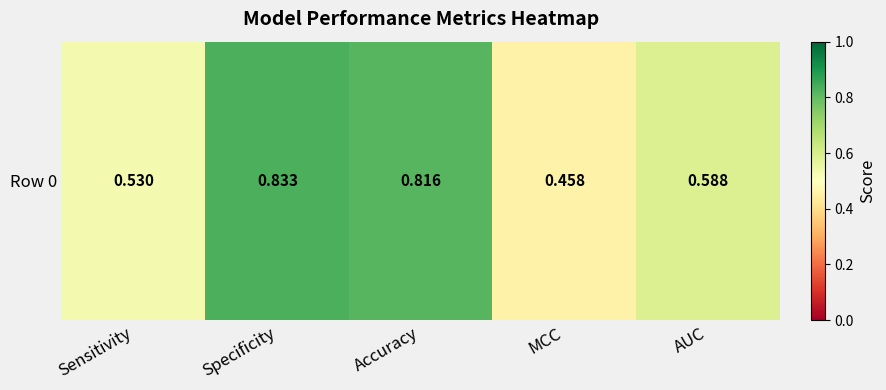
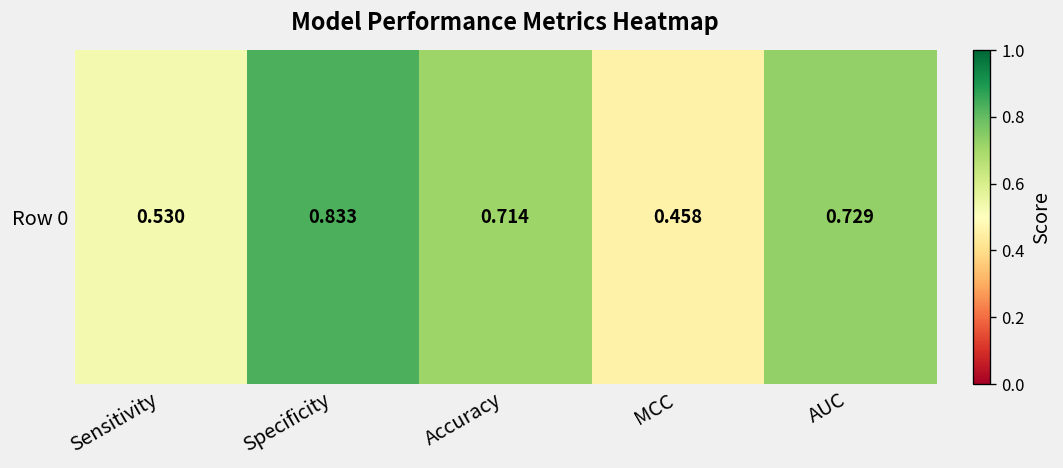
  {
    "Row 0": {
      "Sensitivity": 0.530,
      "Specificity": 0.833,
-     "Accuracy": 0.816,
+     "Accuracy": 0.714,
      "MCC": 0.458,
-     "AUC": 0.588
+     "AUC": 0.729
    }
  }
